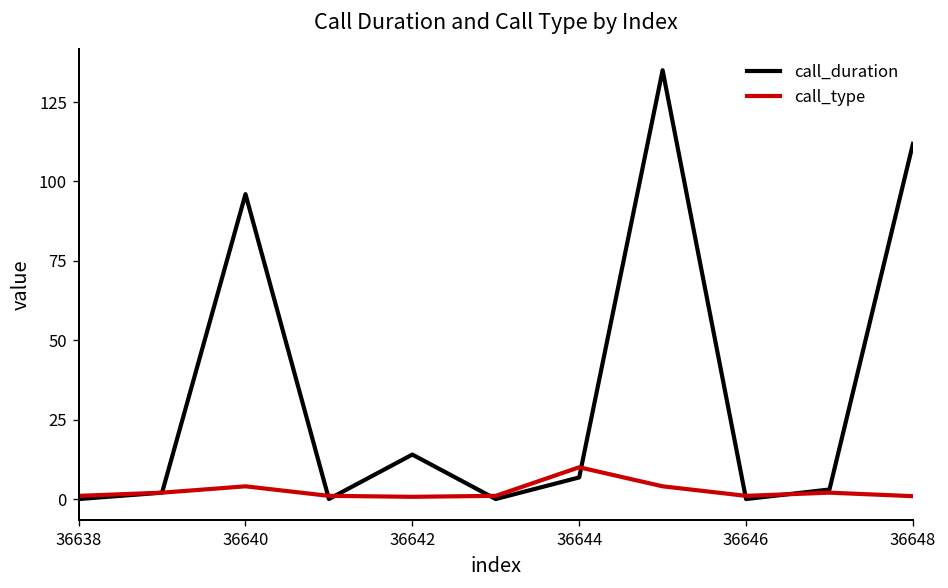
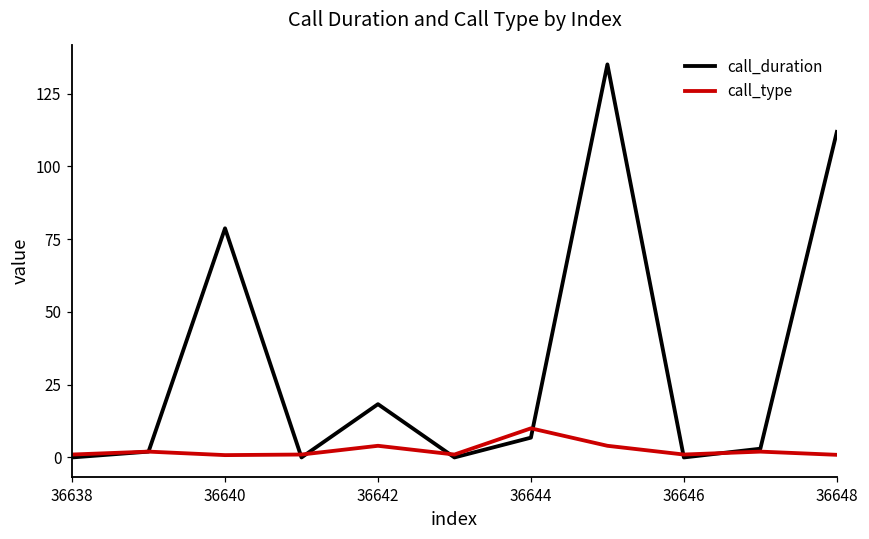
  {
    "call_duration": {
      "36638": 0,
-     "36640": 96,
-     "36642": 14,
+     "36640": 79,
+     "36642": 18,
      "36644": 7,
      "36646": 0,
      "36648": 112
    },
    "call_type": {
      "36638": 1,
-     "36640": 4,
-     "36642": 1,
+     "36640": 1,
+     "36642": 4,
      "36644": 10,
      "36646": 1,
      "36648": 1
    }
  }
